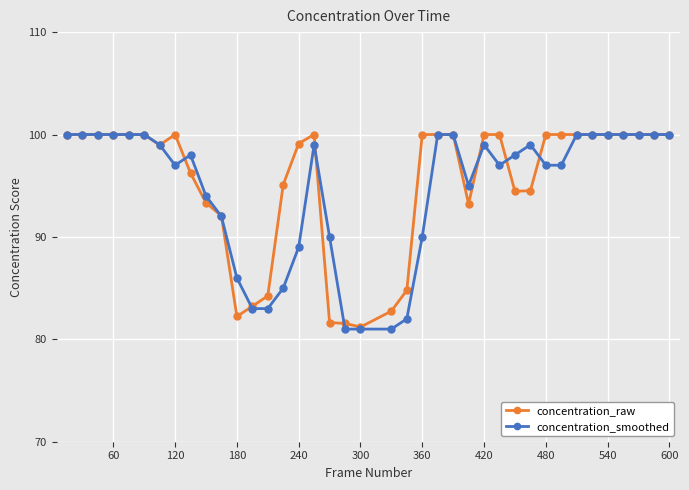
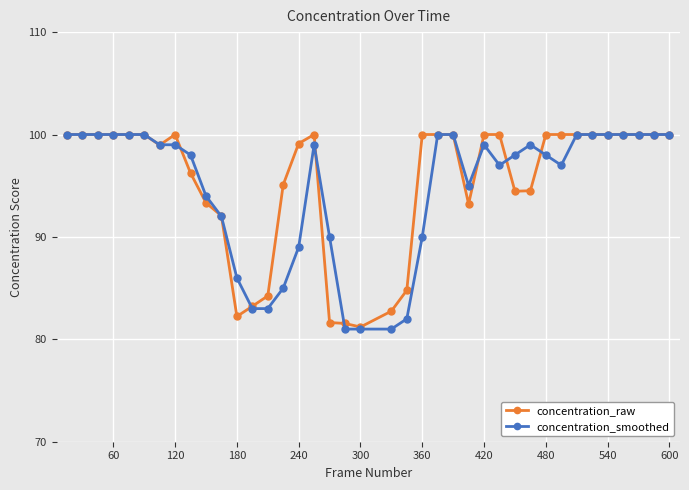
  {
    "concentration_raw": {
      "120": 100,
      "180": 82,
      "240": 99,
      "360": 100,
      "420": 100,
      "480": 100
    },
    "concentration_smoothed": {
-     "120": 97,
+     "120": 99,
      "180": 86,
      "240": 89,
      "360": 90,
      "420": 99,
-     "480": 97
+     "480": 98
    }
  }
